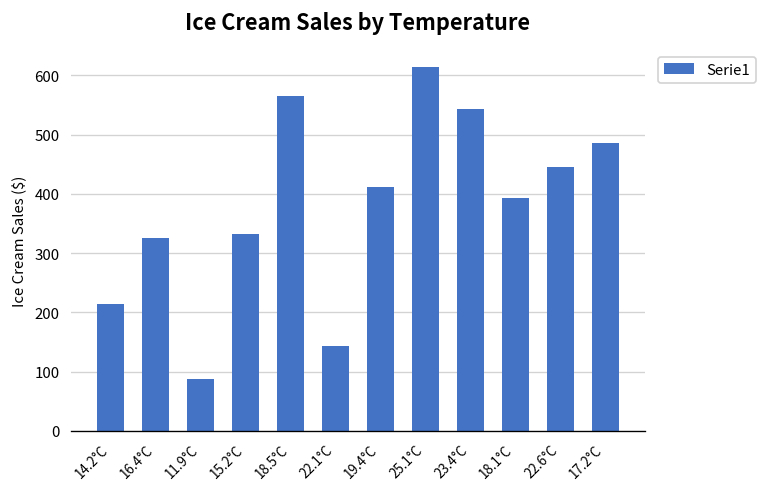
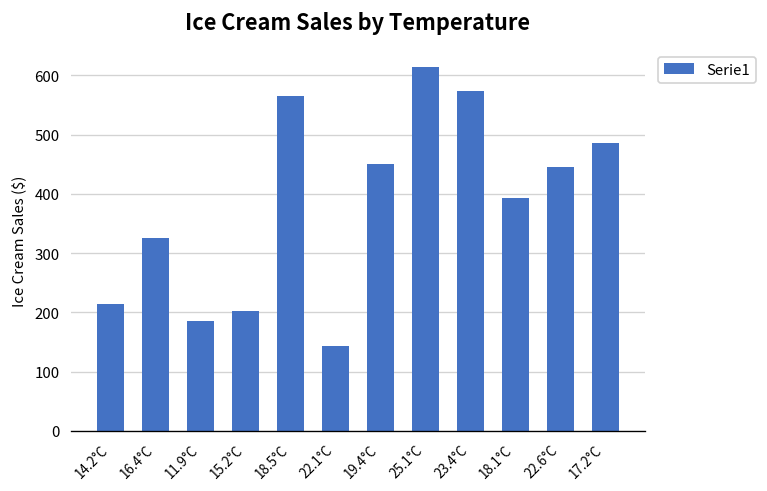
  {
    "14.2°C": 220,
    "16.4°C": 330,
-   "11.9°C": 90,
-   "15.2°C": 330,
+   "11.9°C": 190,
+   "15.2°C": 200,
    "18.5°C": 570,
    "22.1°C": 140,
-   "19.4°C": 410,
+   "19.4°C": 450,
    "25.1°C": 610,
-   "23.4°C": 540,
+   "23.4°C": 570,
    "18.1°C": 390,
    "22.6°C": 450,
    "17.2°C": 490
  }
